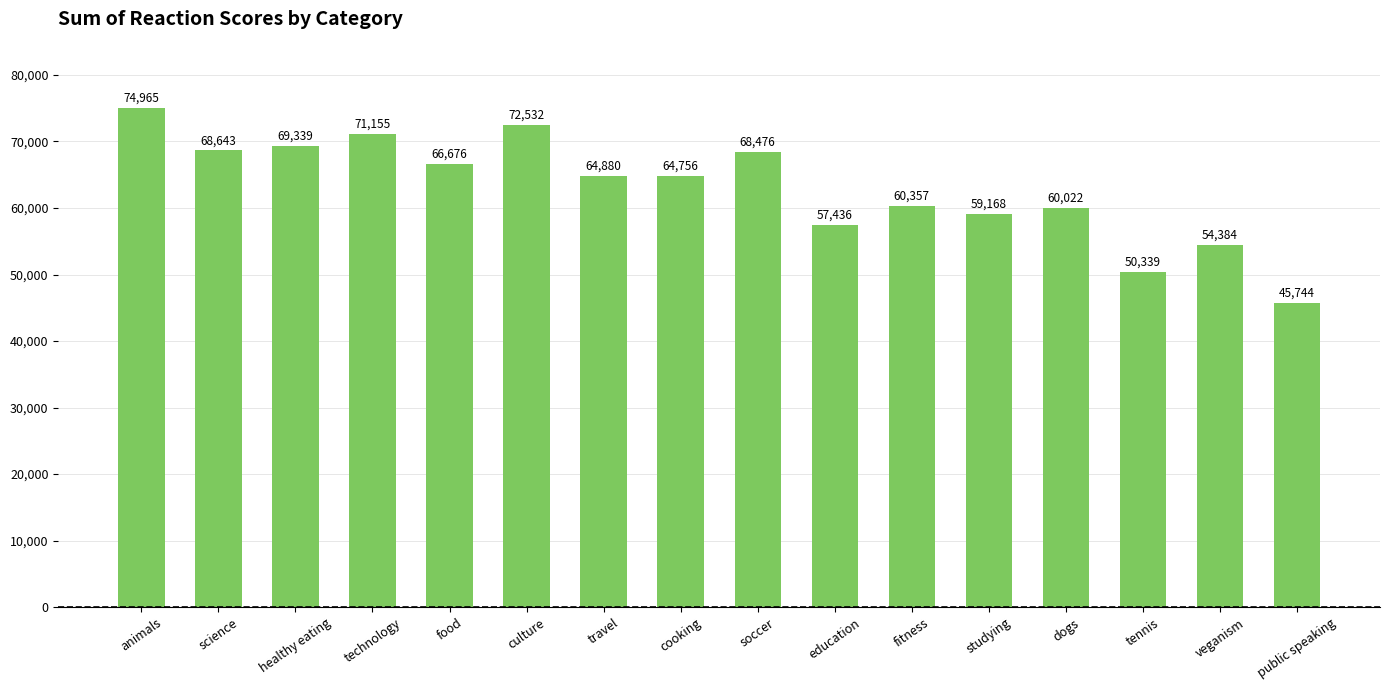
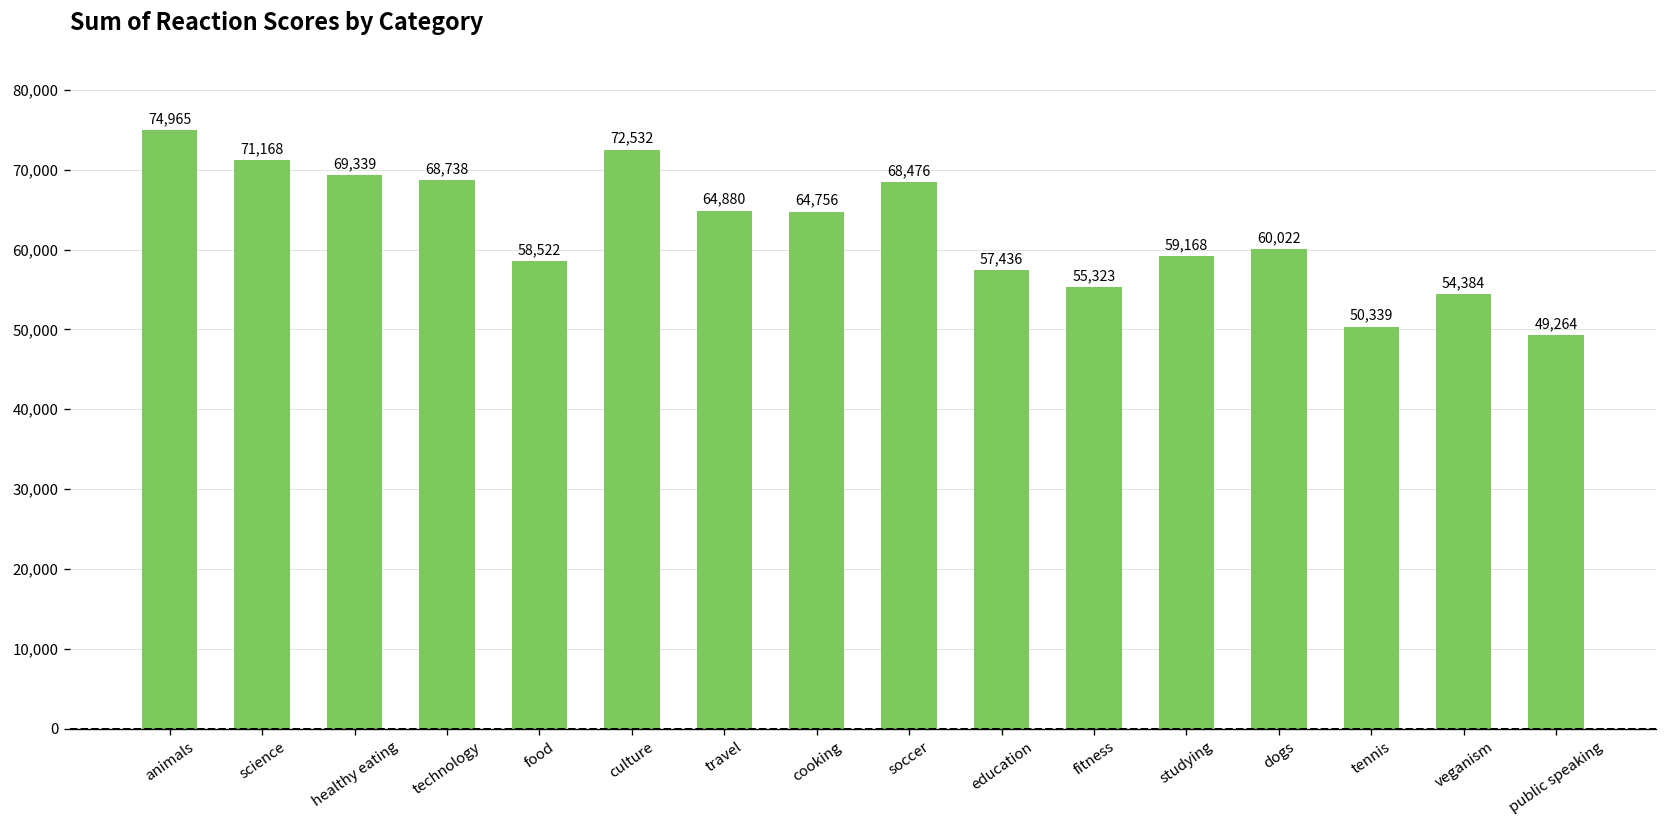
  {
    "animals": "74,965",
-   "science": "68,643",
+   "science": "71,168",
    "healthy eating": "69,339",
-   "technology": "71,155",
-   "food": "66,676",
+   "technology": "68,738",
+   "food": "58,522",
    "culture": "72,532",
    "travel": "64,880",
    "cooking": "64,756",
    "soccer": "68,476",
    "education": "57,436",
-   "fitness": "60,357",
+   "fitness": "55,323",
    "studying": "59,168",
    "dogs": "60,022",
    "tennis": "50,339",
    "veganism": "54,384",
-   "public speaking": "45,744"
+   "public speaking": "49,264"
  }
